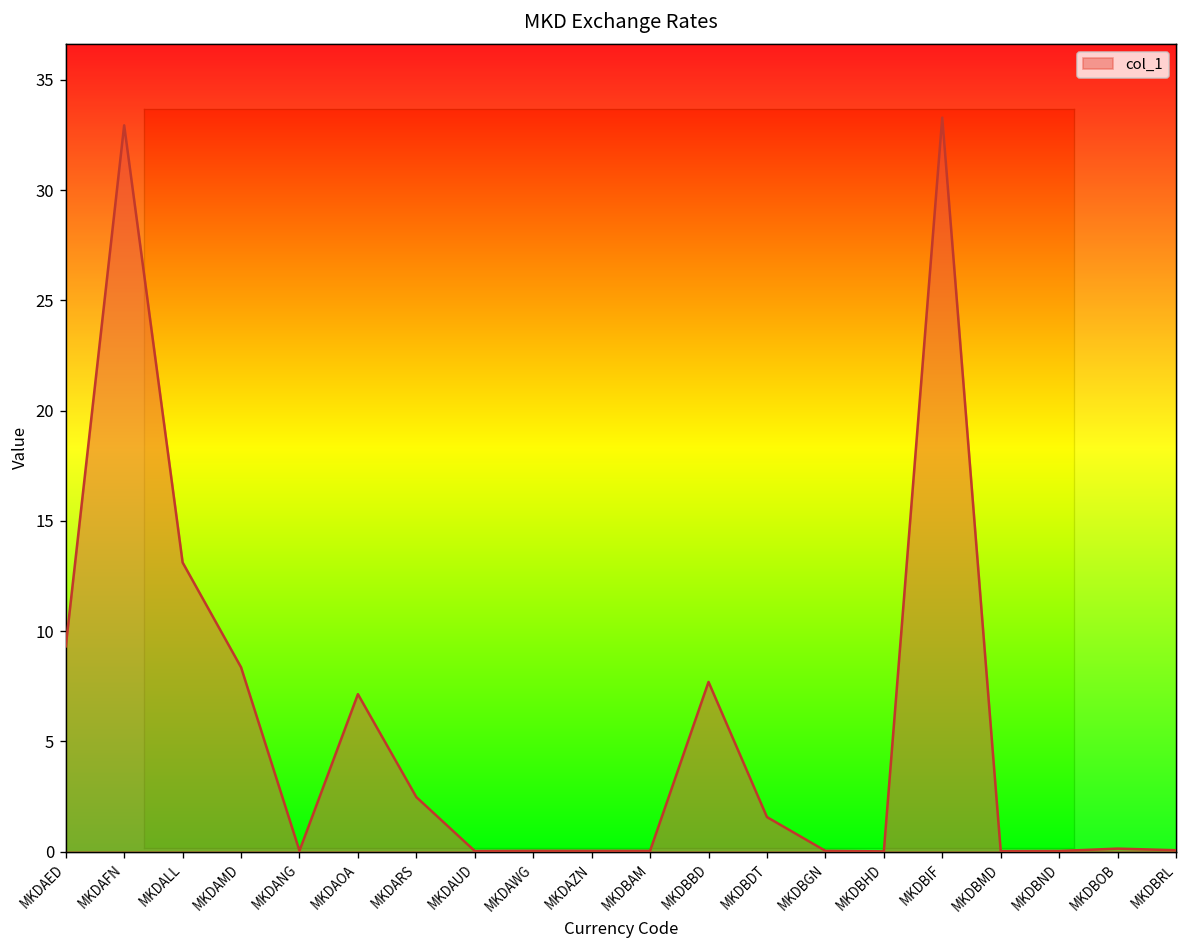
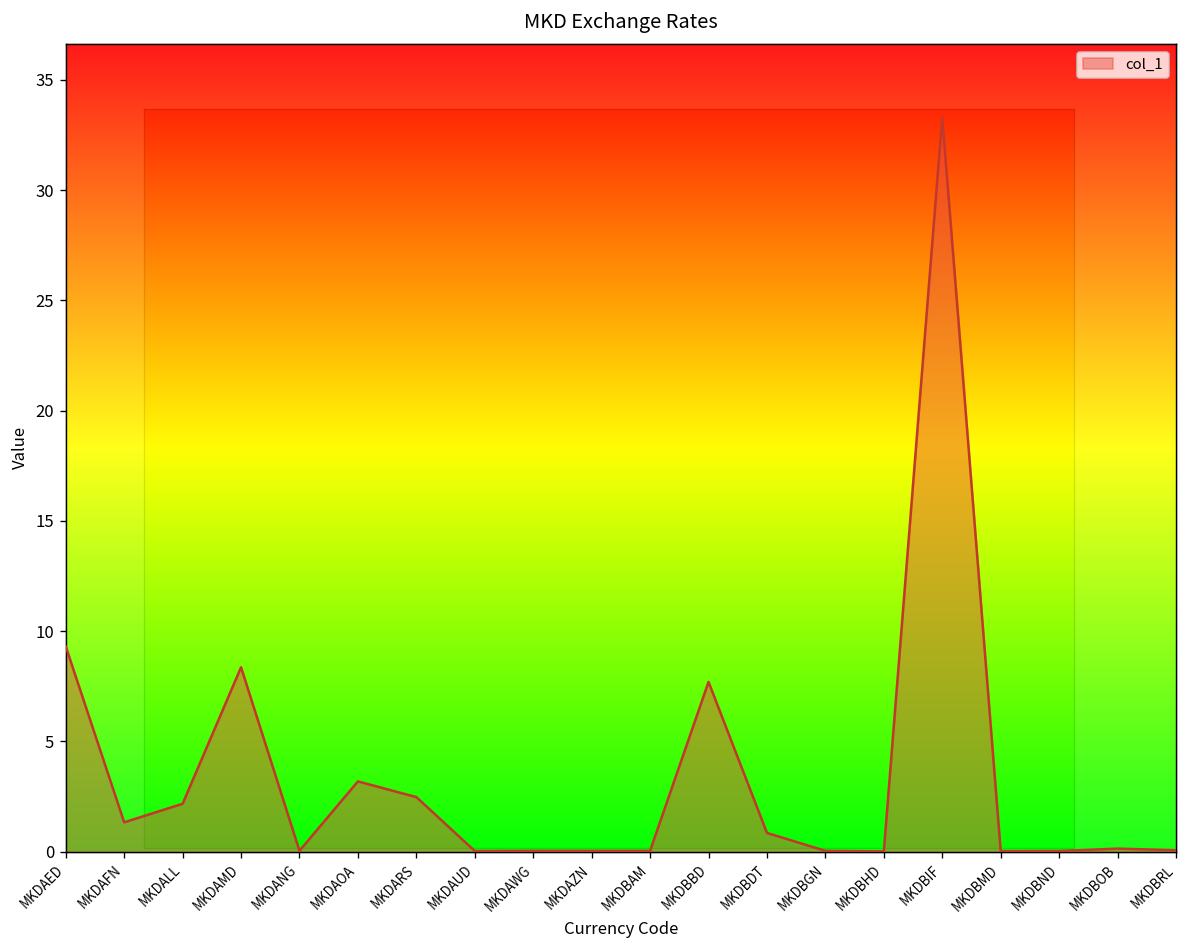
  {
    "MKDAED": 9.3,
-   "MKDAFN": 32.9,
-   "MKDALL": 13.1,
+   "MKDAFN": 1.3,
+   "MKDALL": 2.2,
    "MKDAMD": 8.4,
    "MKDANG": 0.0,
-   "MKDAOA": 7.1,
+   "MKDAOA": 3.2,
    "MKDARS": 2.5,
    "MKDAUD": 0.0,
    "MKDAWG": 0.0,
    "MKDAZN": 0.0,
    "MKDBAM": 0.0,
    "MKDBBD": 7.7,
-   "MKDBDT": 1.6,
+   "MKDBDT": 0.8,
    "MKDBGN": 0.0,
    "MKDBHD": 0.0,
    "MKDBIF": 33.3,
    "MKDBMD": 0.0,
    "MKDBND": 0.0,
    "MKDBOB": 0.1,
    "MKDBRL": 0.1
  }
